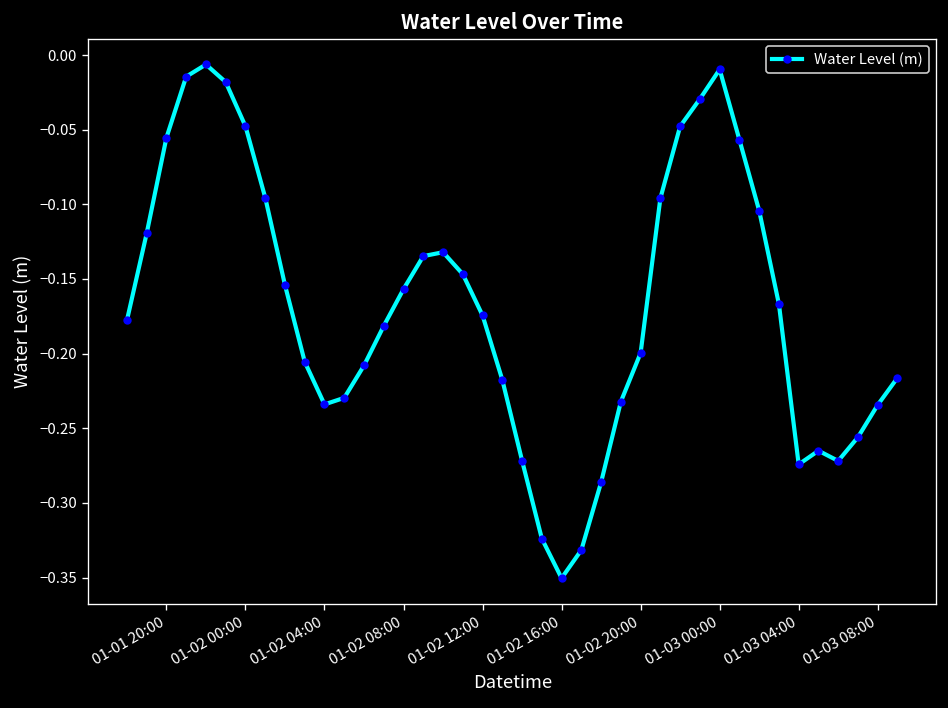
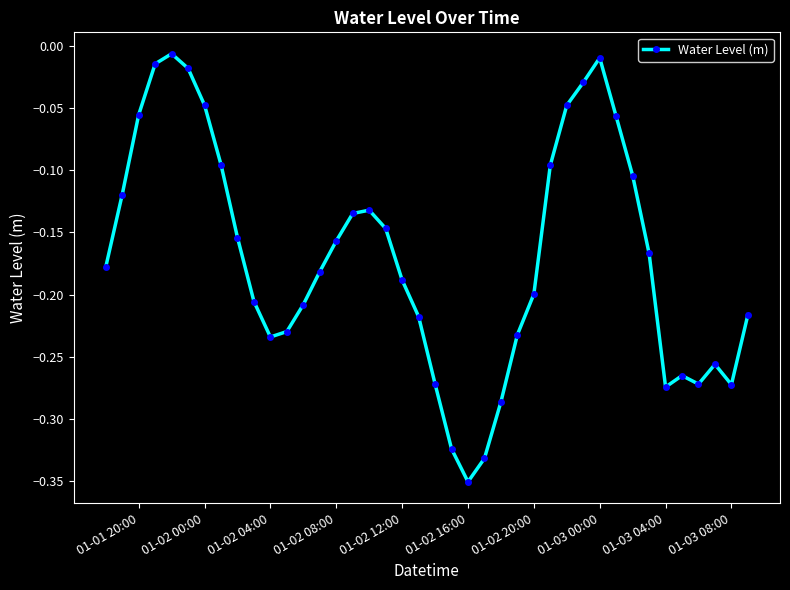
  {
    "01-01 20:00": -0.055,
    "01-02 00:00": -0.048,
    "01-02 04:00": -0.234,
    "01-02 08:00": -0.157,
-   "01-02 12:00": -0.174,
+   "01-02 12:00": -0.188,
    "01-02 16:00": -0.350,
    "01-02 20:00": -0.200,
    "01-03 00:00": -0.010,
    "01-03 04:00": -0.274,
-   "01-03 08:00": -0.234
+   "01-03 08:00": -0.272
  }
